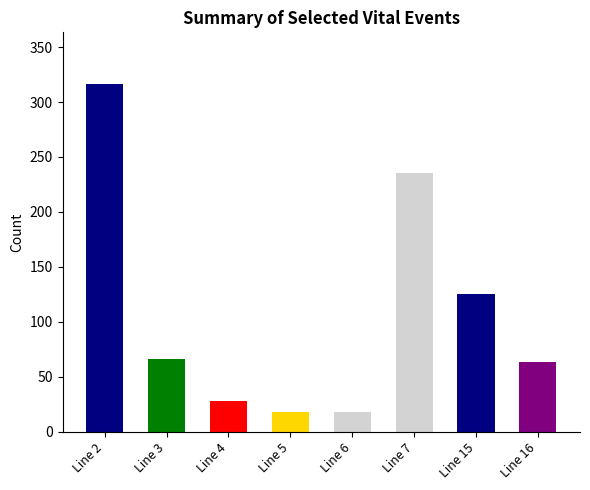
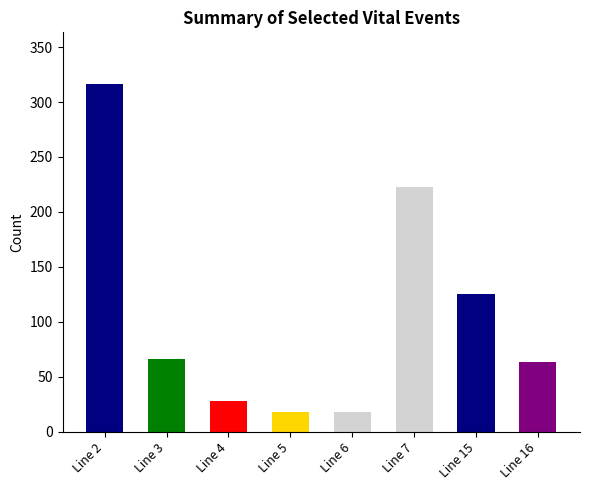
  {
    "Line 2": 316,
    "Line 3": 66,
    "Line 4": 28,
    "Line 5": 18,
    "Line 6": 18,
-   "Line 7": 235,
+   "Line 7": 223,
    "Line 15": 125,
    "Line 16": 63
  }
